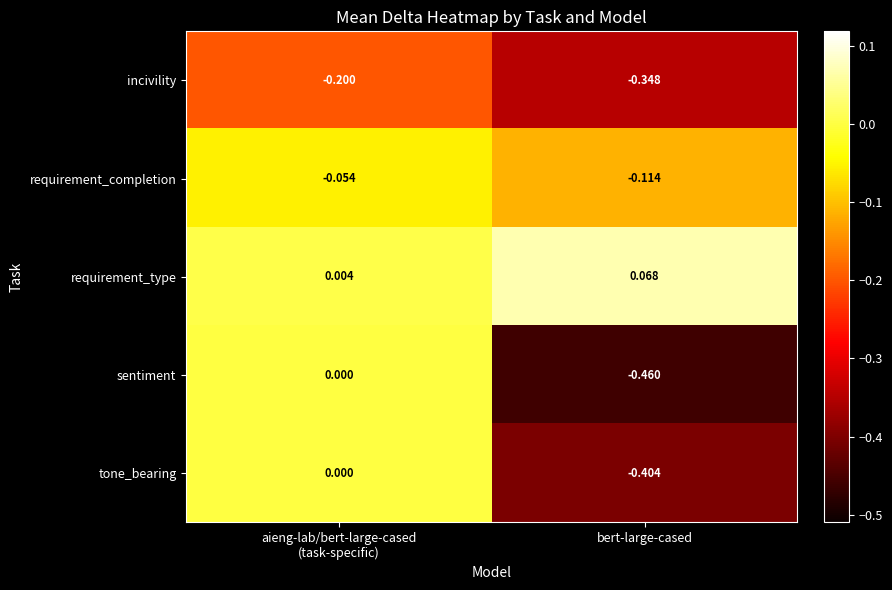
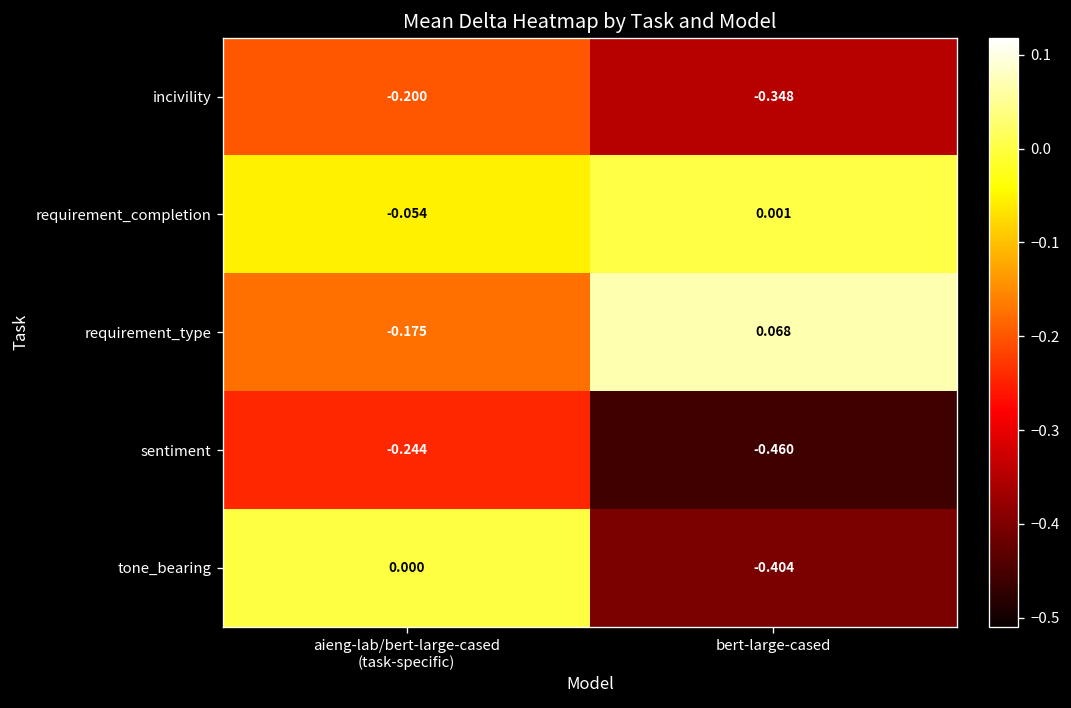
  {
    "incivility": {
      "aieng-lab/bert-large-cased (task-specific)": -0.200,
      "bert-large-cased": -0.348
    },
    "requirement_completion": {
      "aieng-lab/bert-large-cased (task-specific)": -0.054,
-     "bert-large-cased": -0.114
+     "bert-large-cased": 0.001
    },
    "requirement_type": {
-     "aieng-lab/bert-large-cased (task-specific)": 0.004,
+     "aieng-lab/bert-large-cased (task-specific)": -0.175,
      "bert-large-cased": 0.068
    },
    "sentiment": {
-     "aieng-lab/bert-large-cased (task-specific)": 0.000,
+     "aieng-lab/bert-large-cased (task-specific)": -0.244,
      "bert-large-cased": -0.460
    },
    "tone_bearing": {
      "aieng-lab/bert-large-cased (task-specific)": 0.000,
      "bert-large-cased": -0.404
    }
  }
